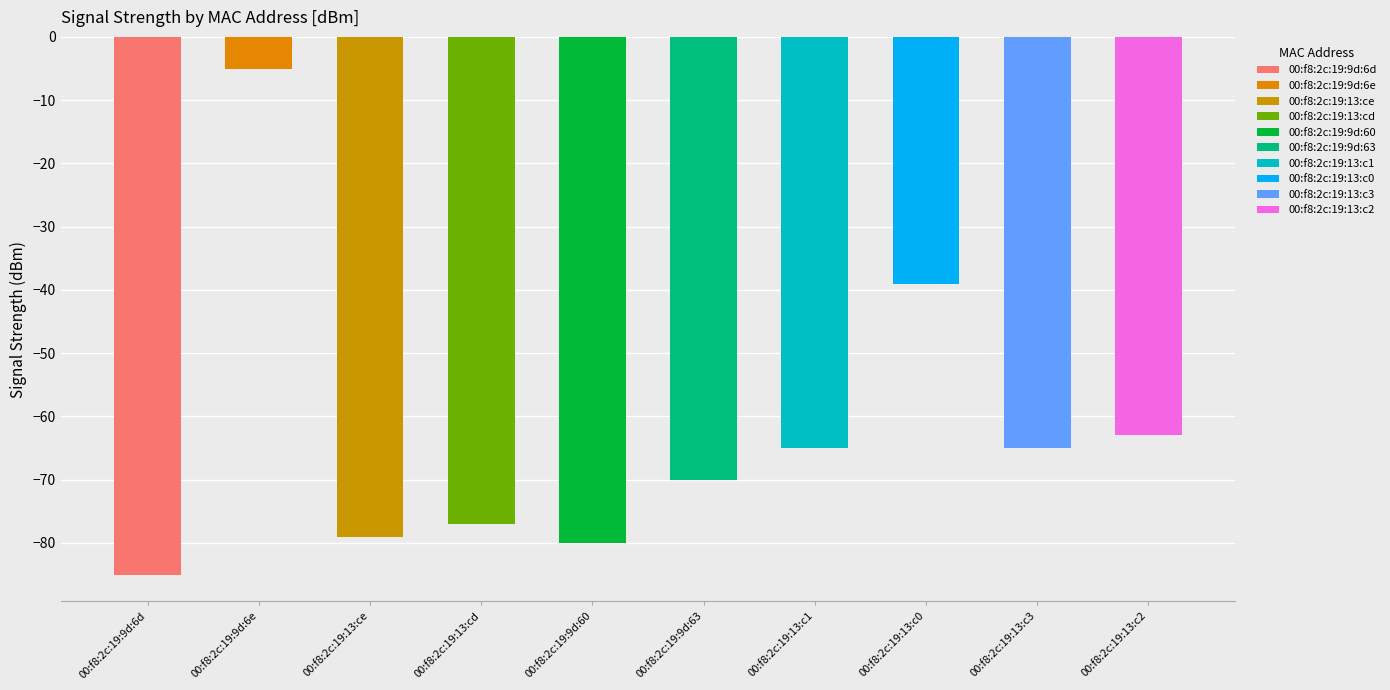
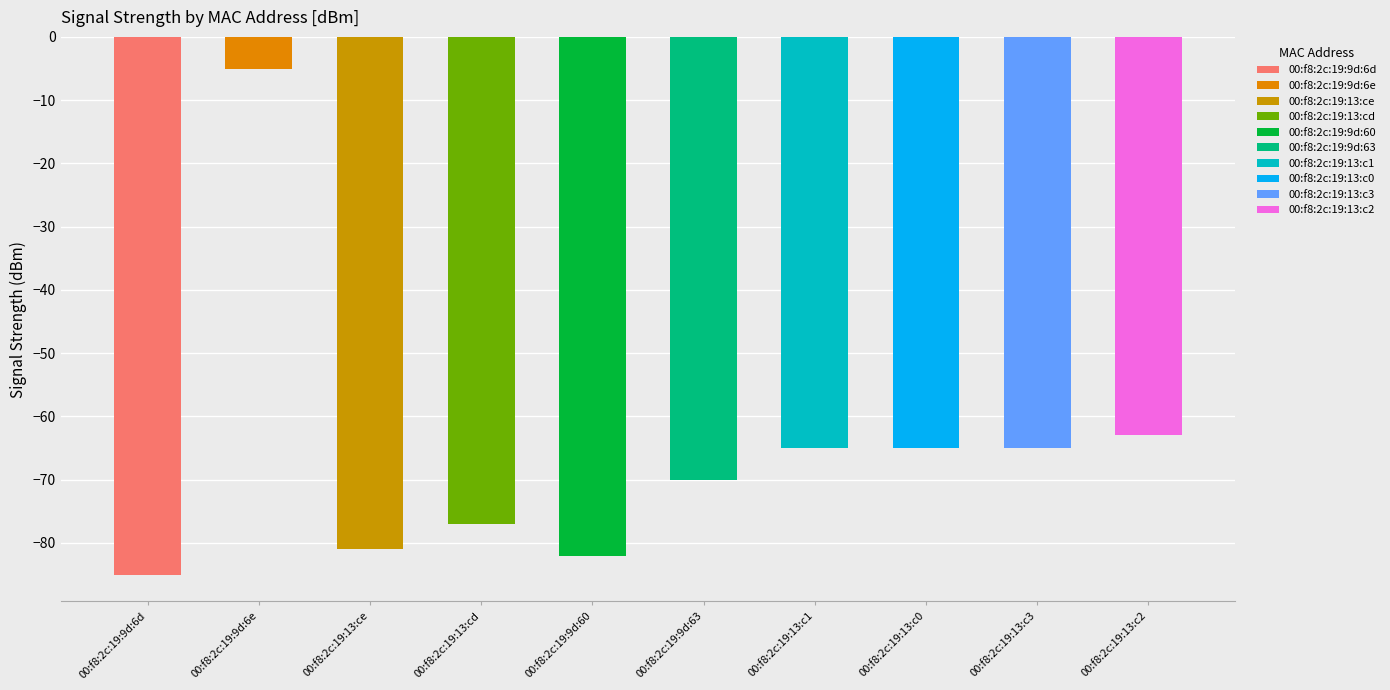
  {
    "00:f8:2c:19:9d:6d": -85,
    "00:f8:2c:19:9d:6e": -5,
-   "00:f8:2c:19:13:ce": -79,
+   "00:f8:2c:19:13:ce": -81,
    "00:f8:2c:19:13:cd": -77,
-   "00:f8:2c:19:9d:60": -80,
+   "00:f8:2c:19:9d:60": -82,
    "00:f8:2c:19:9d:63": -70,
    "00:f8:2c:19:13:c1": -65,
-   "00:f8:2c:19:13:c0": -39,
+   "00:f8:2c:19:13:c0": -65,
    "00:f8:2c:19:13:c3": -65,
    "00:f8:2c:19:13:c2": -63
  }
